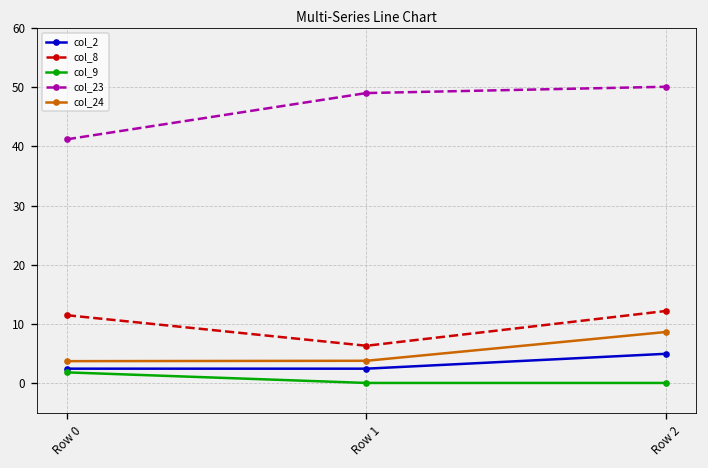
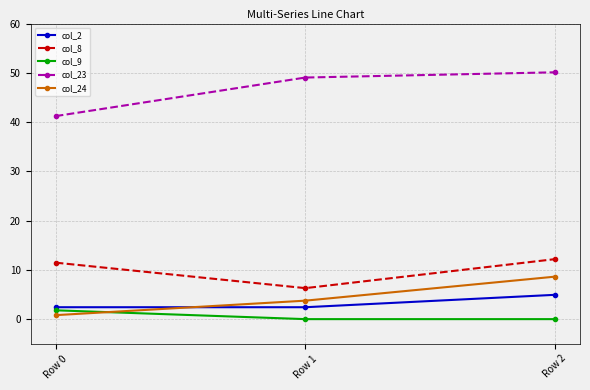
  {
    "col_2": {
      "Row 0": 2,
      "Row 1": 2,
      "Row 2": 5
    },
    "col_8": {
      "Row 0": 11,
      "Row 1": 6,
      "Row 2": 12
    },
    "col_9": {
      "Row 0": 2,
      "Row 1": 0,
      "Row 2": 0
    },
    "col_23": {
      "Row 0": 41,
      "Row 1": 49,
      "Row 2": 50
    },
    "col_24": {
-     "Row 0": 4,
+     "Row 0": 1,
      "Row 1": 4,
      "Row 2": 9
    }
  }
